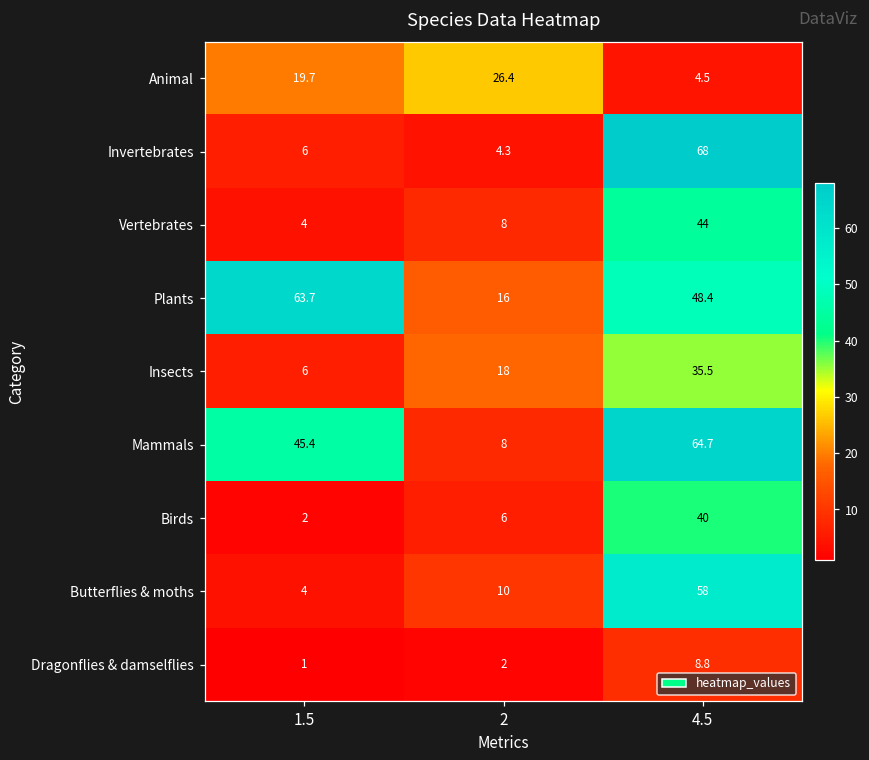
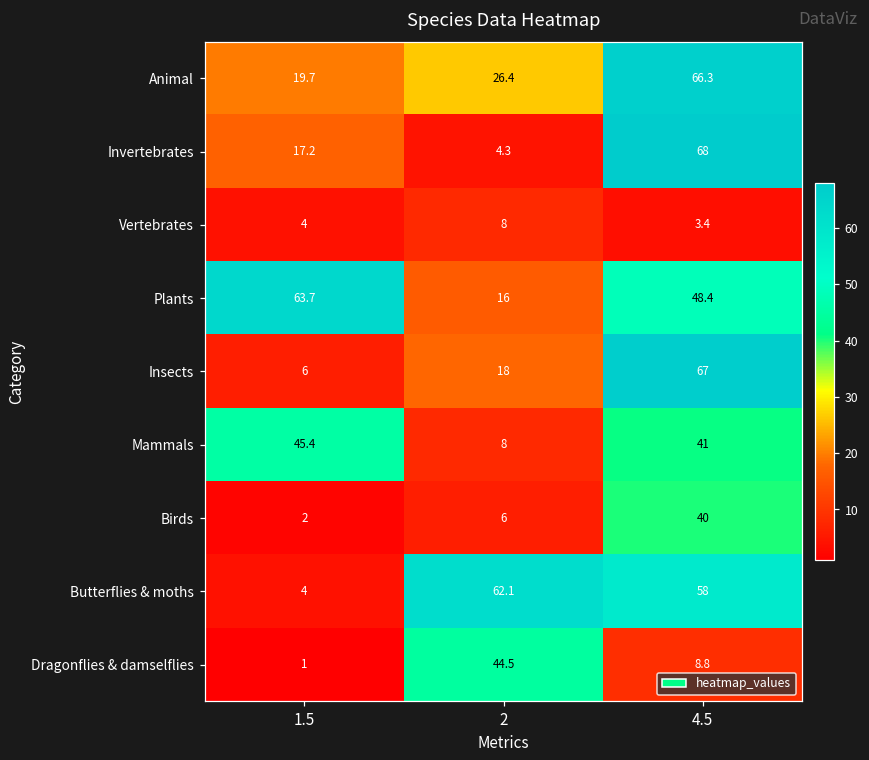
  {
    "Animal": {
      "1.5": 19.7,
      "2": 26.4,
-     "4.5": 4.5
+     "4.5": 66.3
    },
    "Invertebrates": {
-     "1.5": 6,
+     "1.5": 17.2,
      "2": 4.3,
      "4.5": 68
    },
    "Vertebrates": {
      "1.5": 4,
      "2": 8,
-     "4.5": 44
+     "4.5": 3.4
    },
    "Plants": {
      "1.5": 63.7,
      "2": 16,
      "4.5": 48.4
    },
    "Insects": {
      "1.5": 6,
      "2": 18,
-     "4.5": 35.5
+     "4.5": 67
    },
    "Mammals": {
      "1.5": 45.4,
      "2": 8,
-     "4.5": 64.7
+     "4.5": 41
    },
    "Birds": {
      "1.5": 2,
      "2": 6,
      "4.5": 40
    },
    "Butterflies & moths": {
      "1.5": 4,
-     "2": 10,
+     "2": 62.1,
      "4.5": 58
    },
    "Dragonflies & damselflies": {
      "1.5": 1,
-     "2": 2,
+     "2": 44.5,
      "4.5": 8.8
    }
  }
